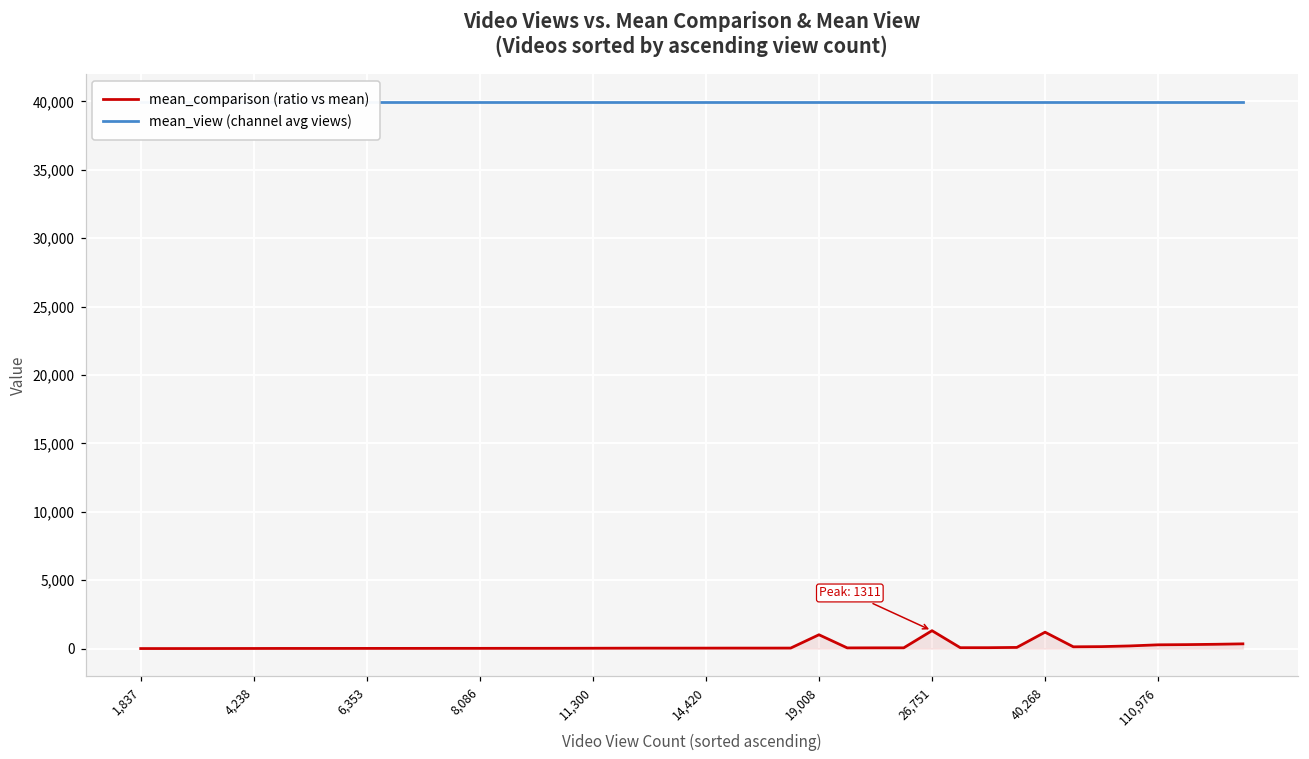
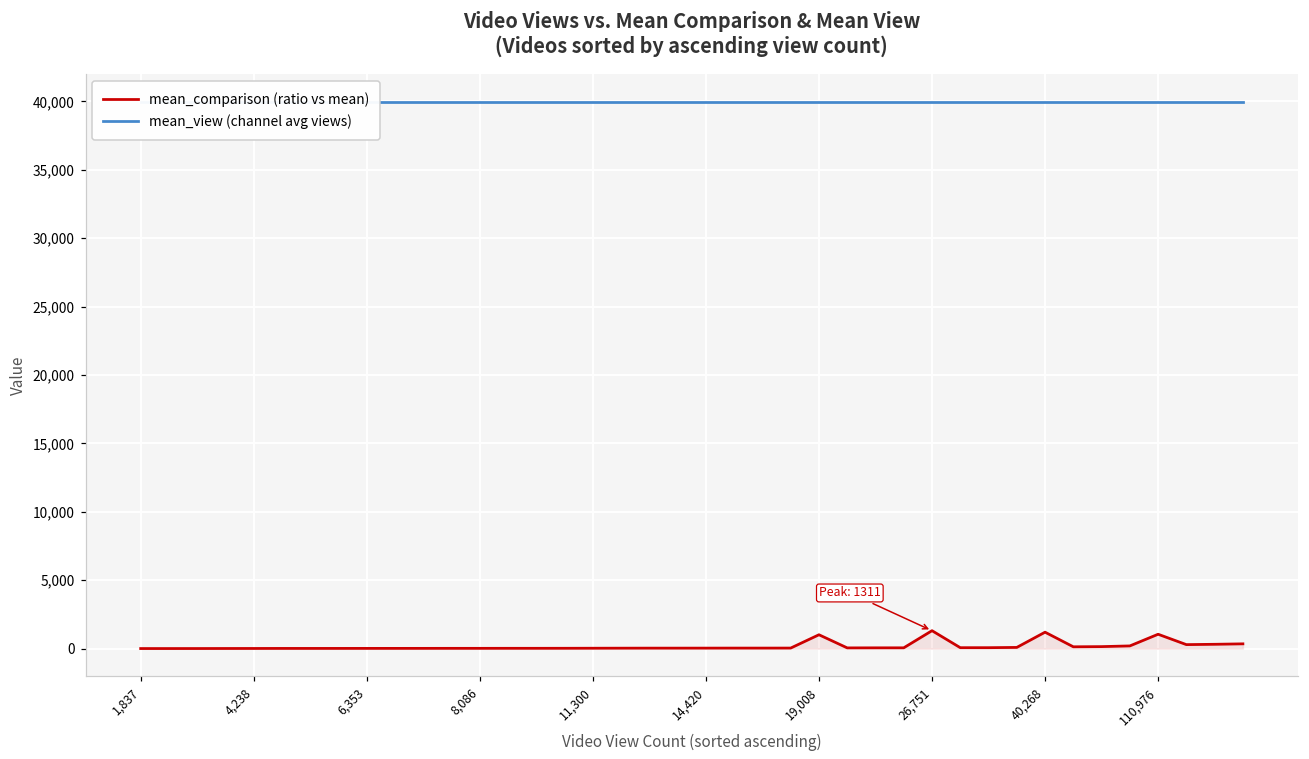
  {
    "mean_comparison (ratio vs mean)": {
      "1,837": "0",
      "4,238": "0",
      "6,353": "0",
      "8,086": "0",
      "11,300": "0",
      "14,420": "0",
      "19,008": "1,000",
      "40,268": "1,200",
-     "110,976": "300"
+     "110,976": "1,100"
    },
    "mean_view (channel avg views)": {
      "8,086": "40,000",
      "11,300": "40,000",
      "14,420": "40,000",
      "19,008": "40,000",
      "26,751": "40,000",
      "40,268": "40,000",
      "110,976": "40,000"
    }
  }
